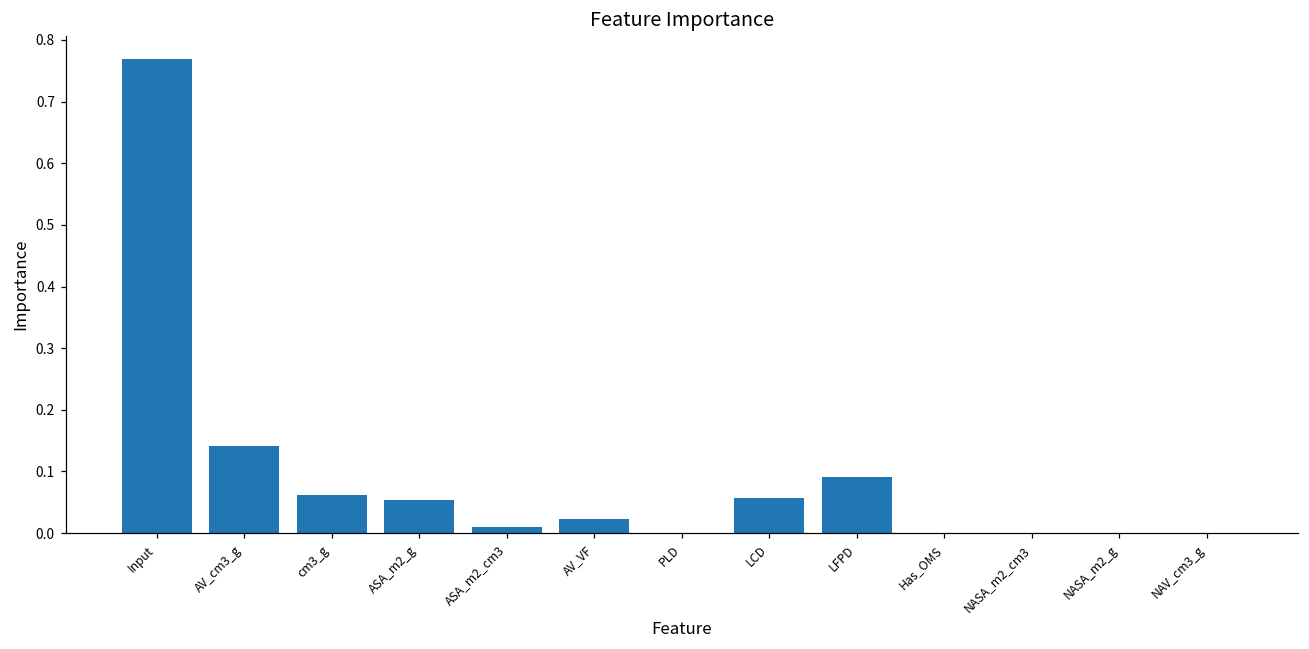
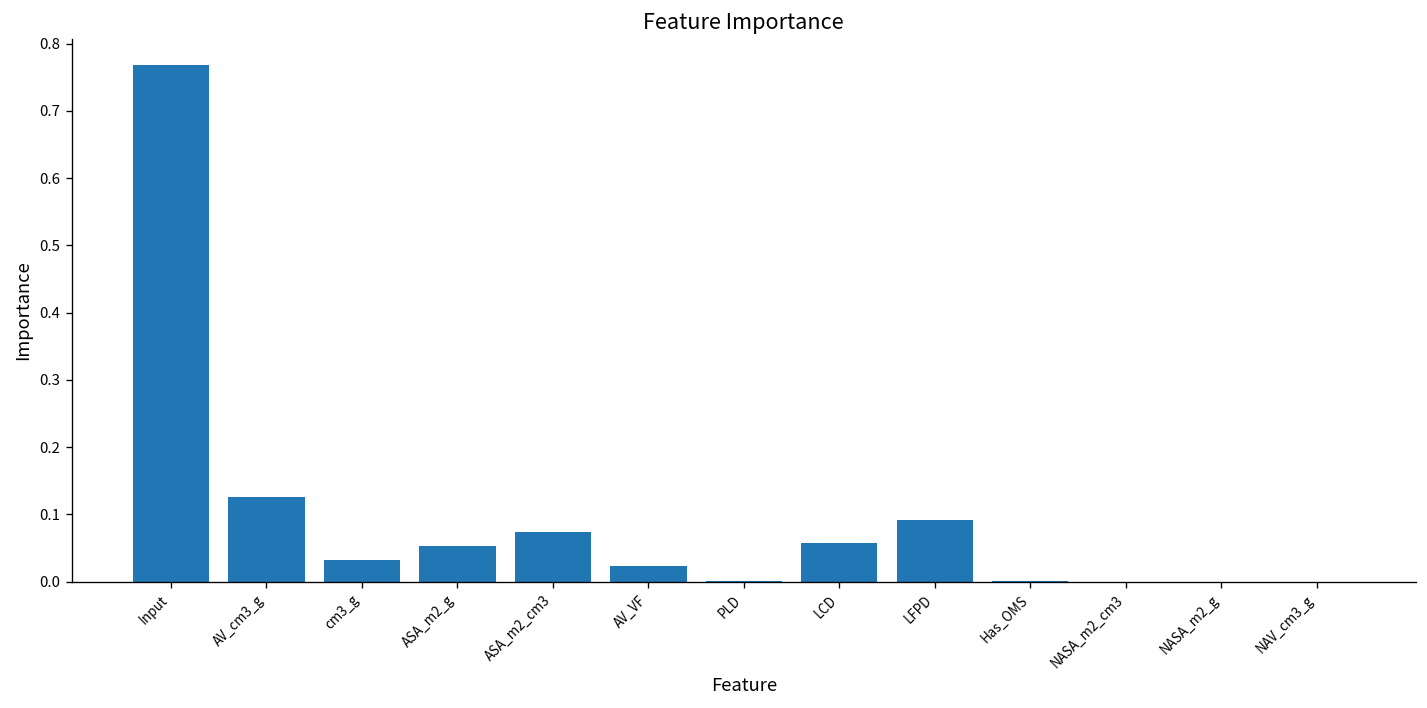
  {
    "Input": 0.77,
-   "AV_cm3_g": 0.14,
-   "cm3_g": 0.06,
+   "AV_cm3_g": 0.13,
+   "cm3_g": 0.03,
    "ASA_m2_g": 0.05,
-   "ASA_m2_cm3": 0.01,
+   "ASA_m2_cm3": 0.07,
    "AV_VF": 0.02,
    "LCD": 0.06,
    "LFPD": 0.09
  }
